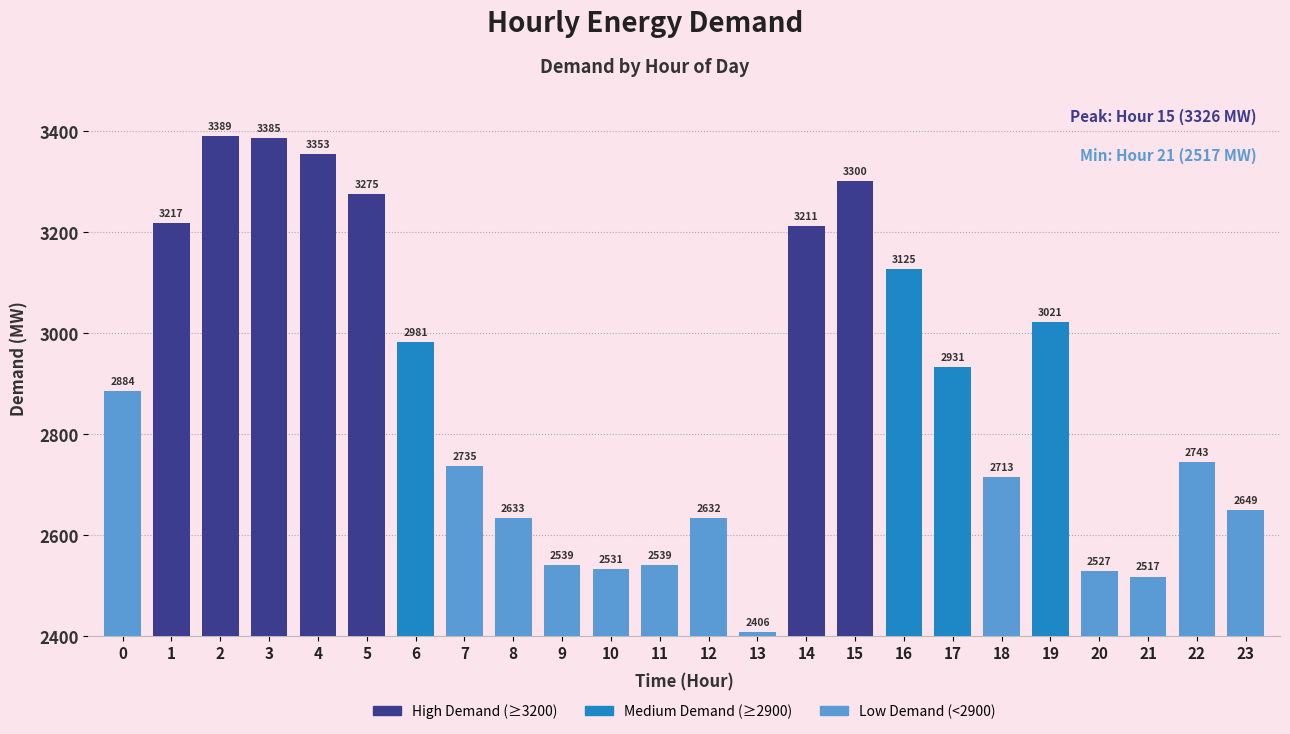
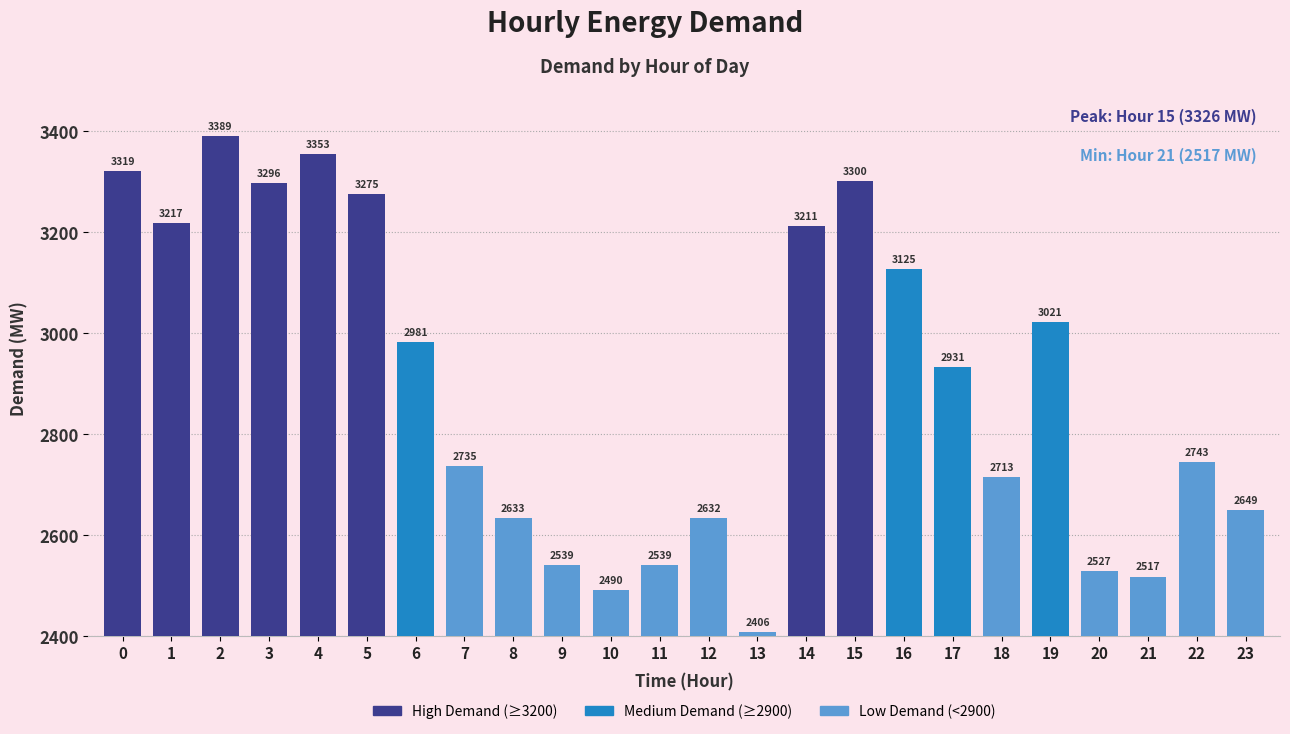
  {
-   "0": 2884,
+   "0": 3319,
    "1": 3217,
    "2": 3389,
-   "3": 3385,
+   "3": 3296,
    "4": 3353,
    "5": 3275,
    "6": 2981,
    "7": 2735,
    "8": 2633,
    "9": 2539,
-   "10": 2531,
+   "10": 2490,
    "11": 2539,
    "12": 2632,
    "14": 3211,
    "15": 3300,
    "16": 3125,
    "17": 2931,
    "19": 3021,
    "20": 2527,
    "21": 2517,
    "22": 2743,
    "23": 2649
  }
